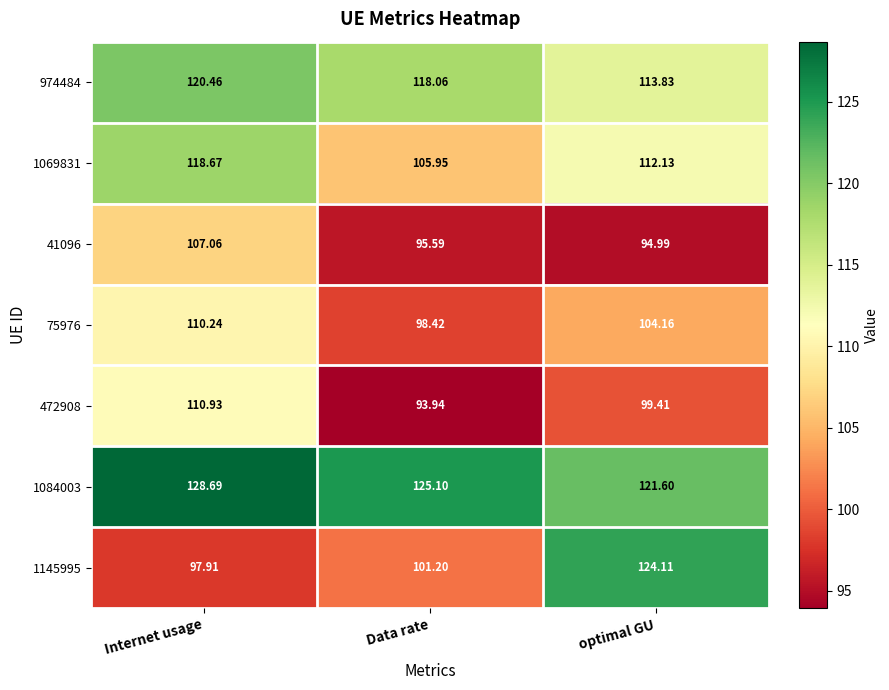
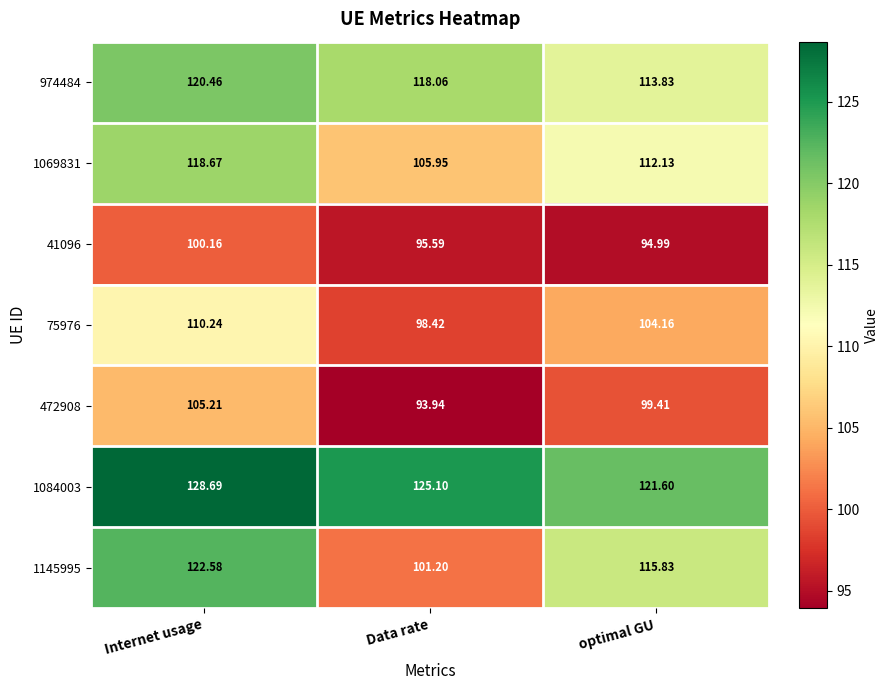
  {
    "974484": {
      "Internet usage": 120.46,
      "Data rate": 118.06,
      "optimal GU": 113.83
    },
    "1069831": {
      "Internet usage": 118.67,
      "Data rate": 105.95,
      "optimal GU": 112.13
    },
    "41096": {
-     "Internet usage": 107.06,
+     "Internet usage": 100.16,
      "Data rate": 95.59,
      "optimal GU": 94.99
    },
    "75976": {
      "Internet usage": 110.24,
      "Data rate": 98.42,
      "optimal GU": 104.16
    },
    "472908": {
-     "Internet usage": 110.93,
+     "Internet usage": 105.21,
      "Data rate": 93.94,
      "optimal GU": 99.41
    },
    "1084003": {
      "Internet usage": 128.69,
      "Data rate": 125.10,
      "optimal GU": 121.60
    },
    "1145995": {
-     "Internet usage": 97.91,
+     "Internet usage": 122.58,
      "Data rate": 101.20,
-     "optimal GU": 124.11
+     "optimal GU": 115.83
    }
  }
